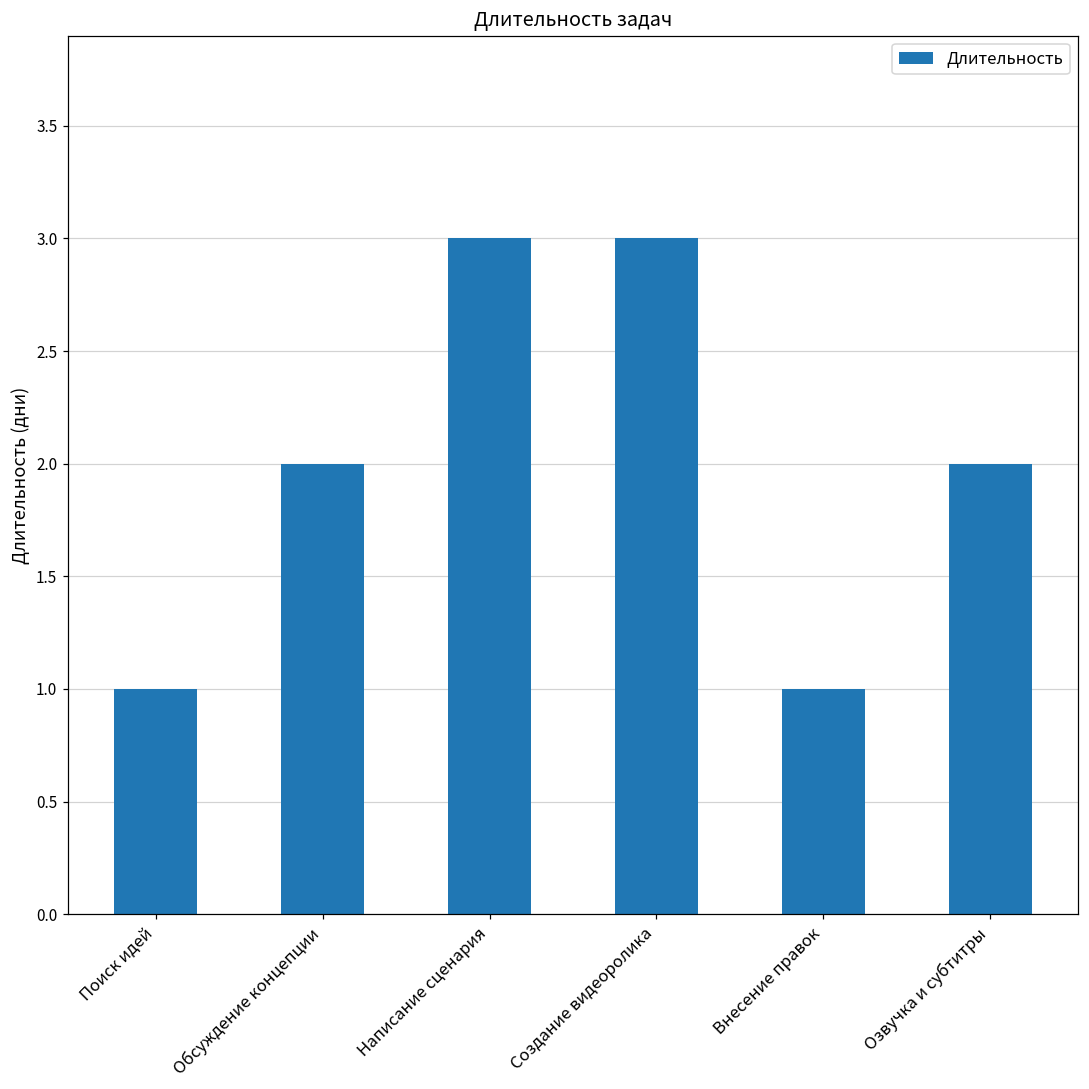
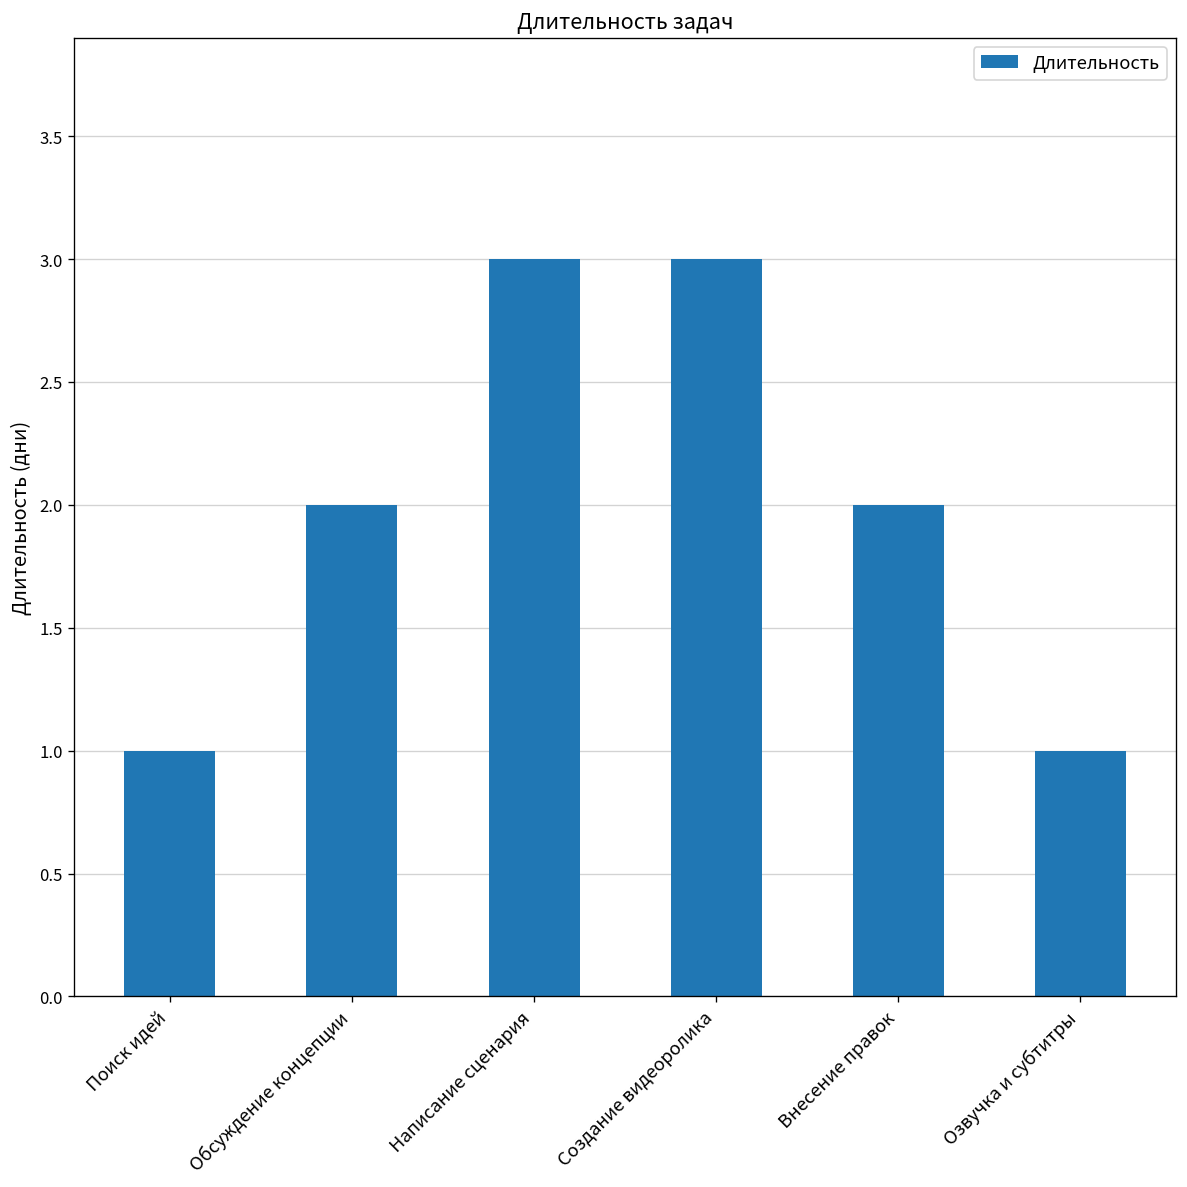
  {
    "Поиск идей": 1,
    "Обсуждение концепции": 2,
    "Написание сценария": 3,
    "Создание видеоролика": 3,
-   "Внесение правок": 1,
-   "Озвучка и субтитры": 2
+   "Внесение правок": 2,
+   "Озвучка и субтитры": 1
  }
